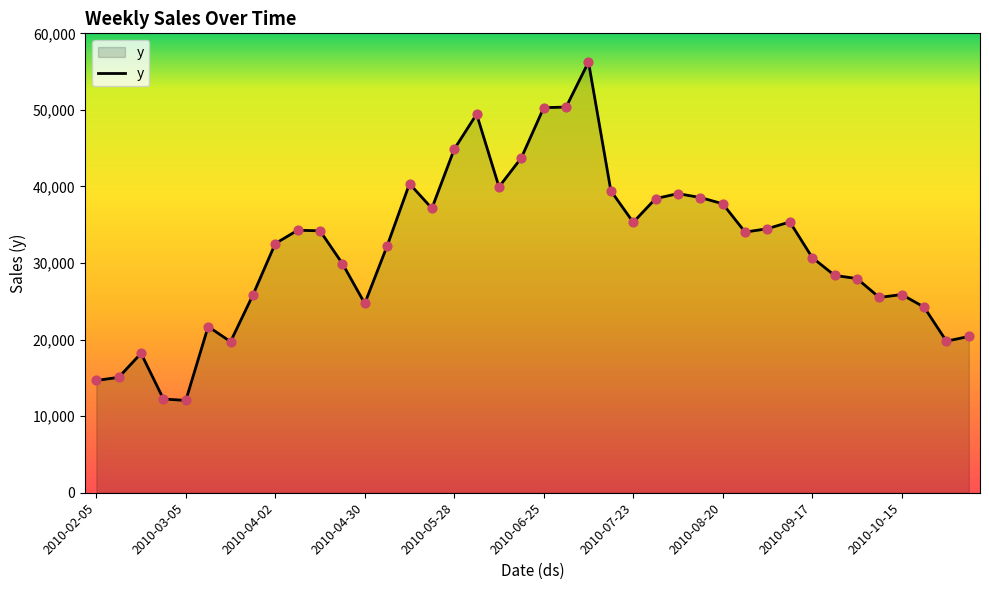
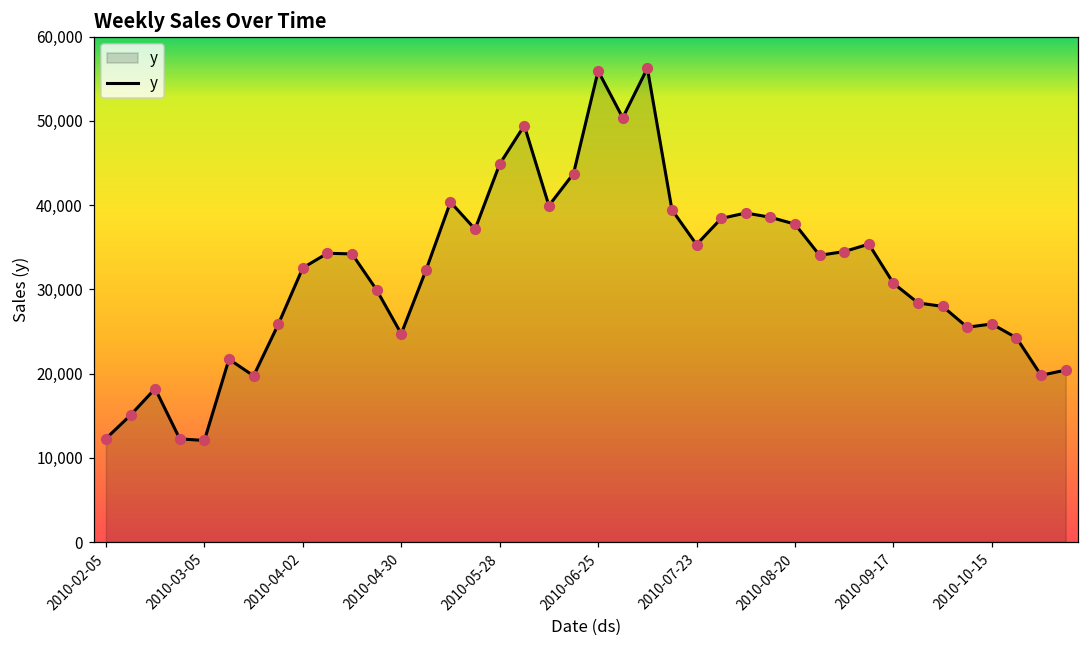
  {
-   "2010-02-05": "15,000",
+   "2010-02-05": "12,000",
    "2010-03-05": "12,000",
    "2010-04-02": "33,000",
    "2010-04-30": "25,000",
    "2010-05-28": "45,000",
-   "2010-06-25": "50,000",
+   "2010-06-25": "56,000",
    "2010-07-23": "35,000",
    "2010-08-20": "38,000",
    "2010-09-17": "31,000",
    "2010-10-15": "26,000"
  }
